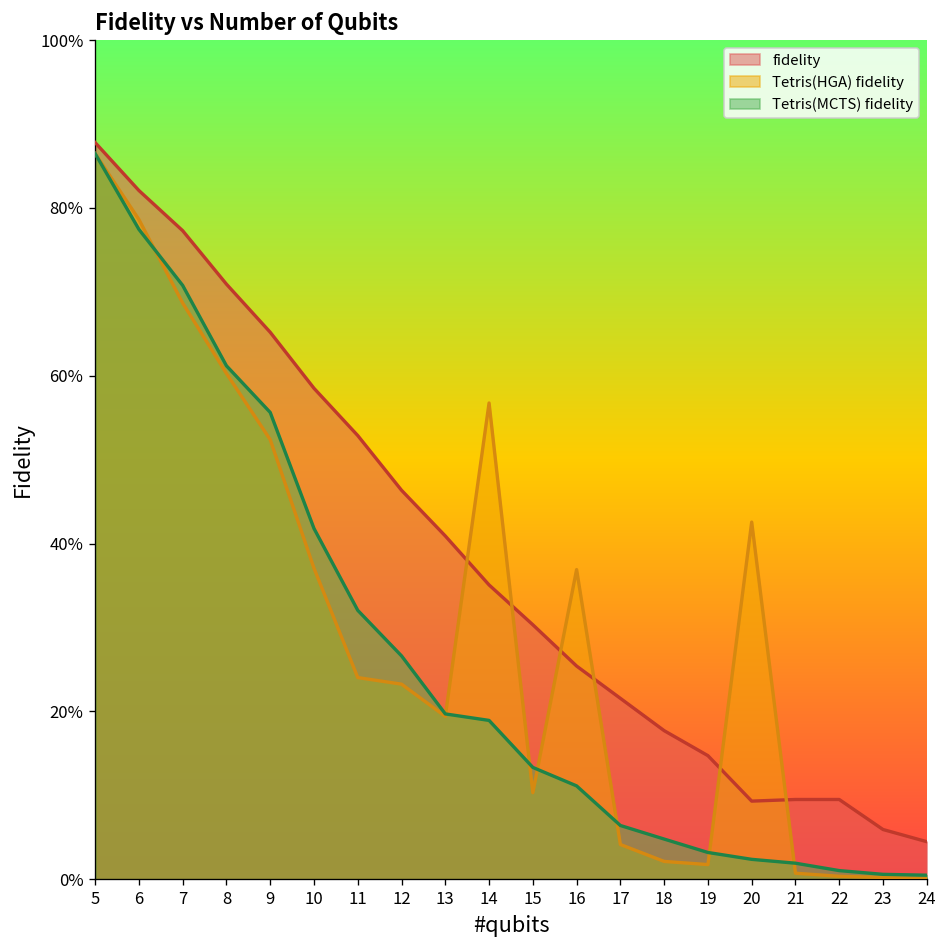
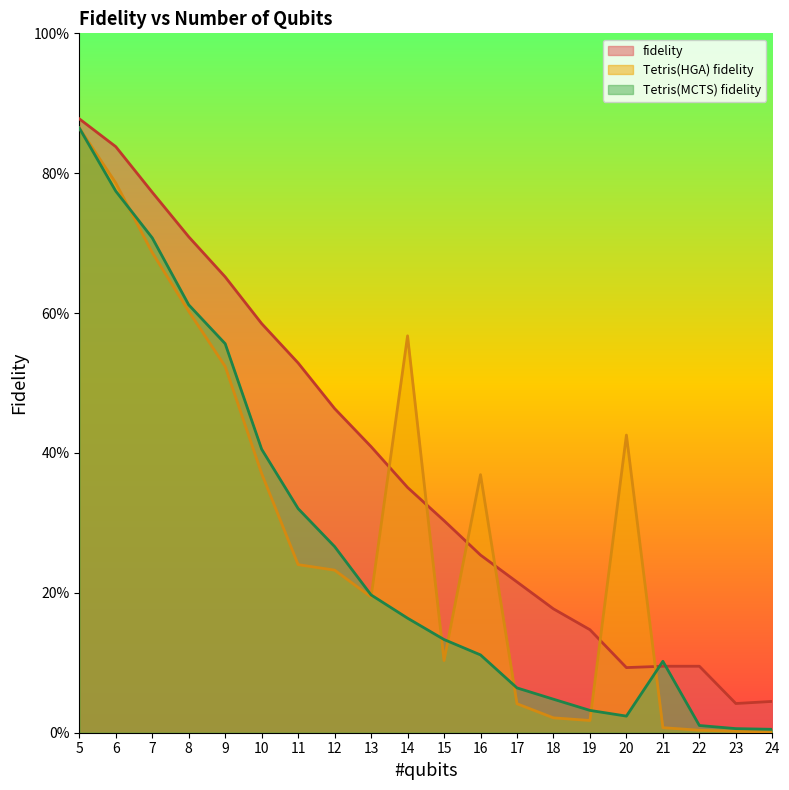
  {
    "fidelity": {
      "5": "88%",
-     "6": "82%",
+     "6": "84%",
      "7": "77%",
      "8": "71%",
      "9": "65%",
      "10": "58%",
      "11": "53%",
      "12": "46%",
      "13": "41%",
      "14": "35%",
      "15": "30%",
      "16": "25%",
      "17": "22%",
      "18": "18%",
      "19": "15%",
      "20": "9%",
      "21": "10%",
      "22": "10%",
-     "23": "6%",
+     "23": "4%",
      "24": "4%"
    },
    "Tetris(HGA) fidelity": {
      "6": "79%",
      "7": "69%",
      "8": "60%",
      "9": "52%",
      "10": "37%",
      "11": "24%",
      "12": "23%",
      "14": "57%",
      "15": "10%",
      "16": "37%",
      "17": "4%",
      "18": "2%",
      "19": "2%",
      "20": "43%",
      "21": "1%",
      "22": "0%",
      "23": "0%",
      "24": "0%"
    },
    "Tetris(MCTS) fidelity": {
      "6": "77%",
      "7": "71%",
      "8": "61%",
      "9": "56%",
-     "10": "42%",
+     "10": "41%",
      "11": "32%",
      "12": "27%",
-     "14": "19%",
+     "14": "16%",
      "15": "13%",
      "16": "11%",
      "17": "6%",
      "18": "5%",
      "19": "3%",
      "20": "2%",
-     "21": "2%",
+     "21": "10%",
      "22": "1%",
      "23": "1%",
      "24": "0%"
    }
  }
